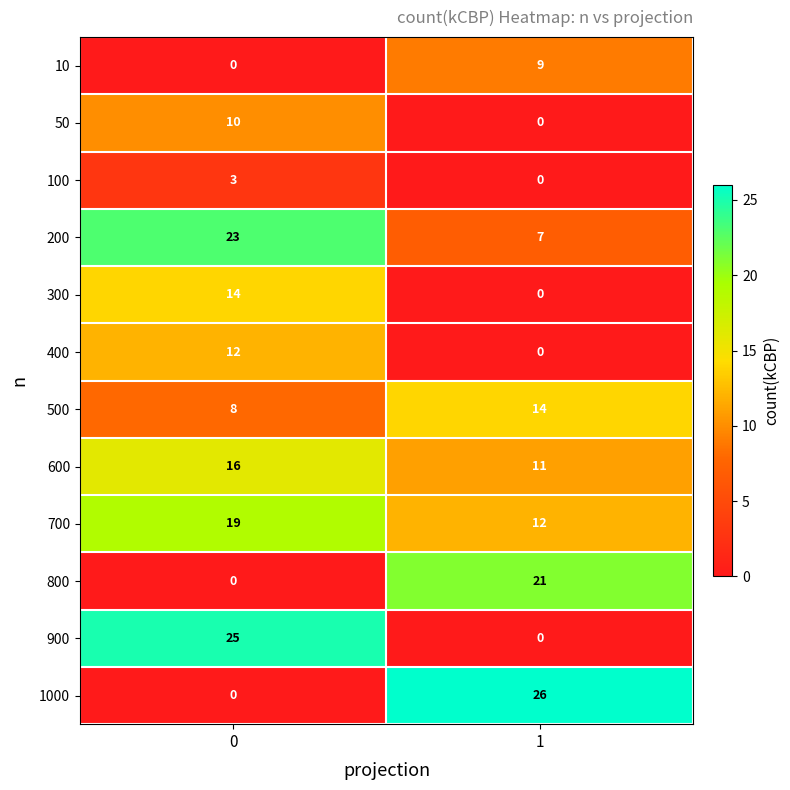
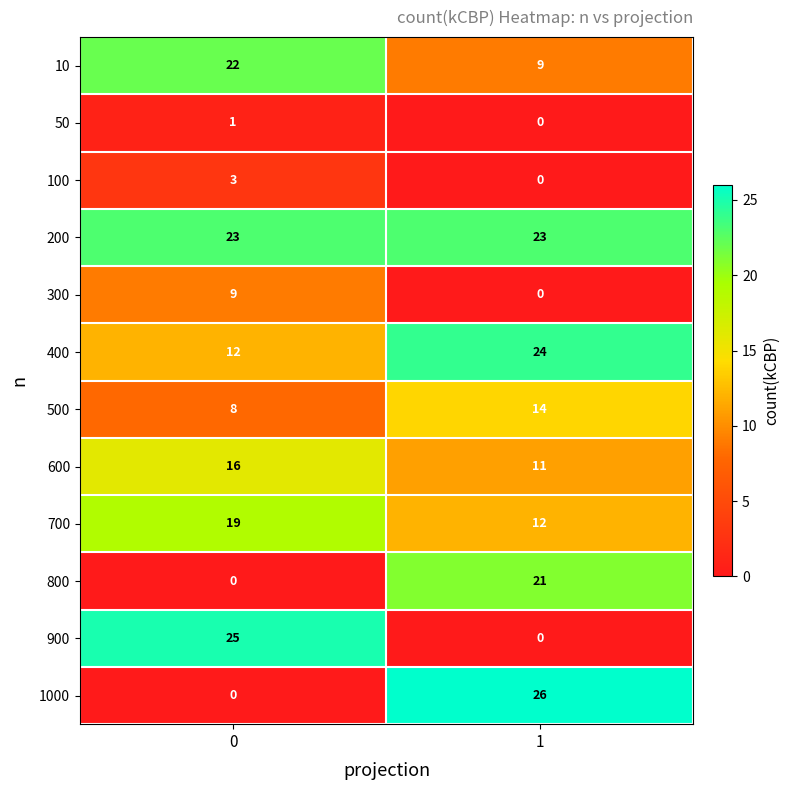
  {
    "10": {
-     "0": 0,
+     "0": 22,
      "1": 9
    },
    "50": {
-     "0": 10,
+     "0": 1,
      "1": 0
    },
    "100": {
      "0": 3,
      "1": 0
    },
    "200": {
      "0": 23,
-     "1": 7
+     "1": 23
    },
    "300": {
-     "0": 14,
+     "0": 9,
      "1": 0
    },
    "400": {
      "0": 12,
-     "1": 0
+     "1": 24
    },
    "500": {
      "0": 8,
      "1": 14
    },
    "600": {
      "0": 16,
      "1": 11
    },
    "700": {
      "0": 19,
      "1": 12
    },
    "800": {
      "0": 0,
      "1": 21
    },
    "900": {
      "0": 25,
      "1": 0
    },
    "1000": {
      "0": 0,
      "1": 26
    }
  }
